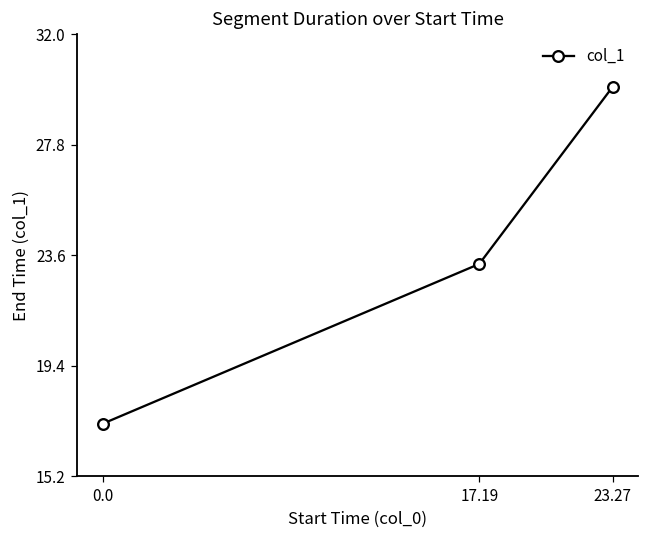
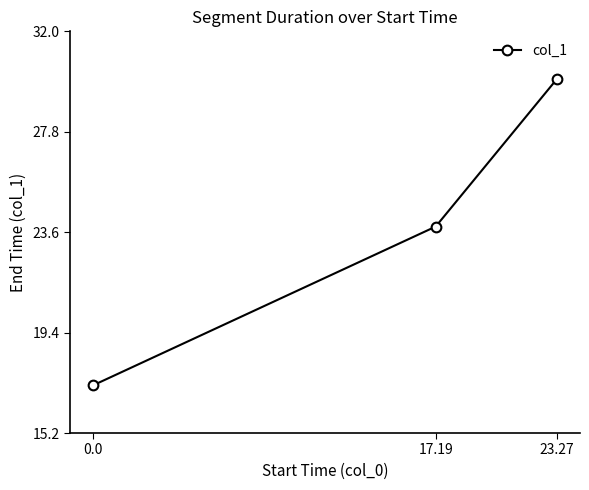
  {
    "0.0": 17.2,
-   "17.19": 23.3,
+   "17.19": 23.8,
    "23.27": 30.0
  }
